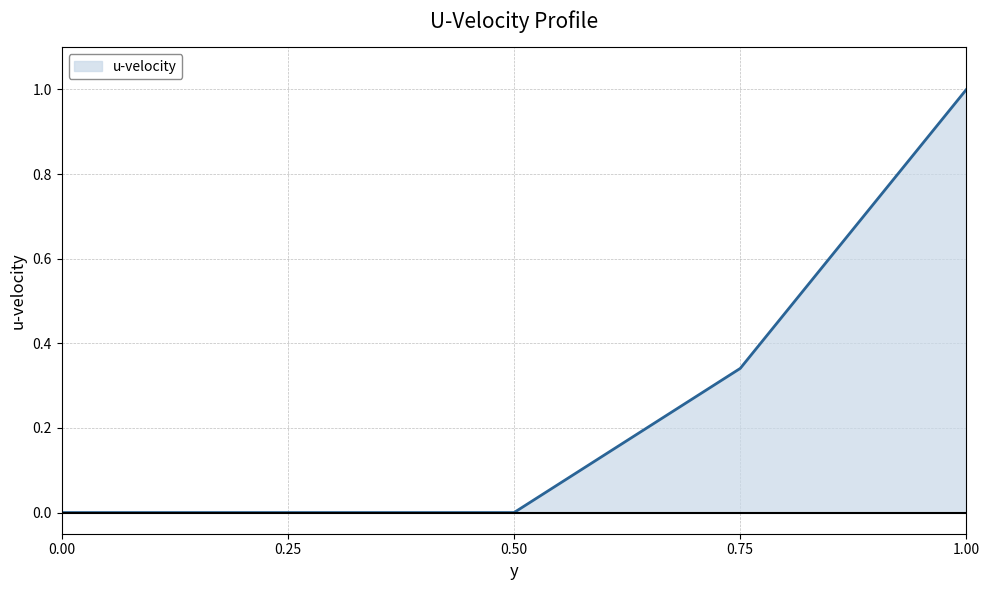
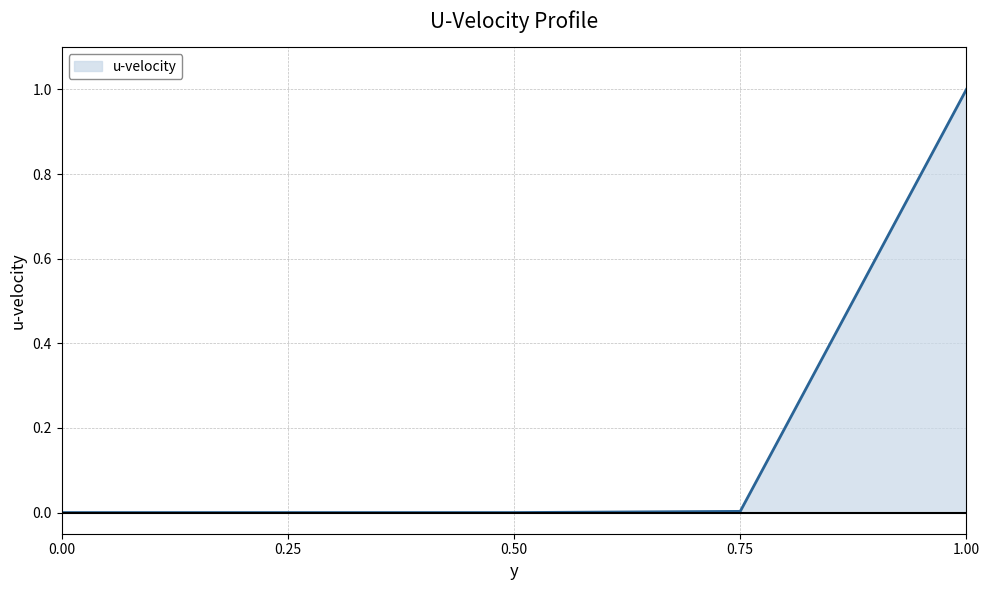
  {
    "0.00": 0.00,
    "0.25": 0.00,
    "0.50": 0.00,
-   "0.75": 0.34,
+   "0.75": 0.00,
    "1.00": 1.00
  }
